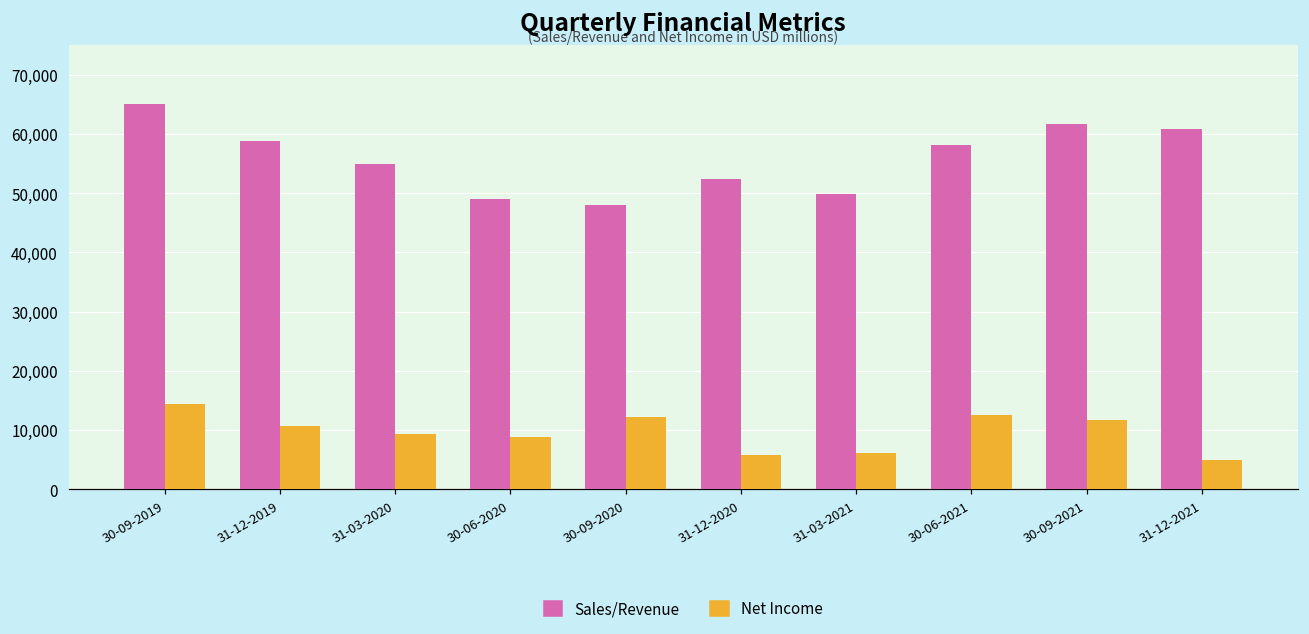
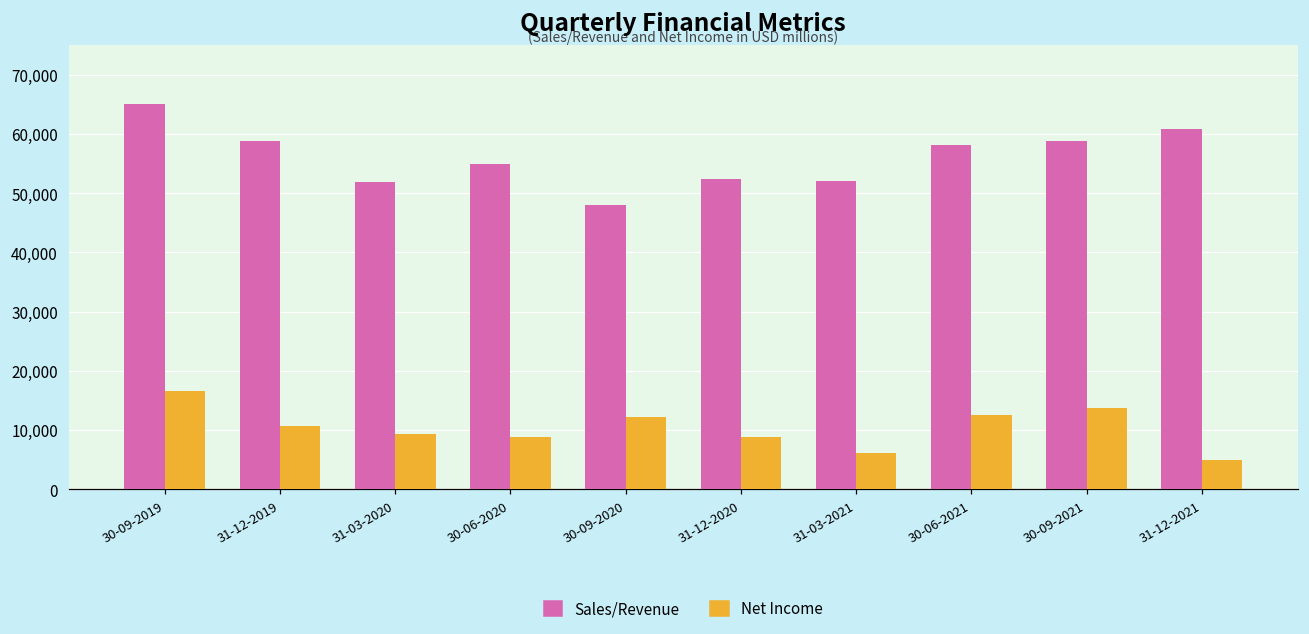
  {
    "Sales/Revenue": {
      "30-09-2019": "65,000",
      "31-12-2019": "59,000",
-     "31-03-2020": "55,000",
-     "30-06-2020": "49,000",
+     "31-03-2020": "52,000",
+     "30-06-2020": "55,000",
      "30-09-2020": "48,000",
      "31-12-2020": "52,000",
-     "31-03-2021": "50,000",
+     "31-03-2021": "52,000",
      "30-06-2021": "58,000",
-     "30-09-2021": "62,000",
+     "30-09-2021": "59,000",
      "31-12-2021": "61,000"
    },
    "Net Income": {
-     "30-09-2019": "14,000",
+     "30-09-2019": "17,000",
      "31-12-2019": "11,000",
      "31-03-2020": "9,000",
      "30-06-2020": "9,000",
      "30-09-2020": "12,000",
-     "31-12-2020": "6,000",
+     "31-12-2020": "9,000",
      "31-03-2021": "6,000",
      "30-06-2021": "13,000",
-     "30-09-2021": "12,000",
+     "30-09-2021": "14,000",
      "31-12-2021": "5,000"
    }
  }
